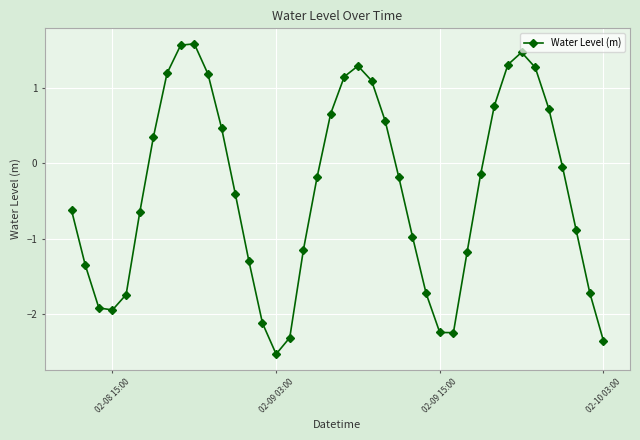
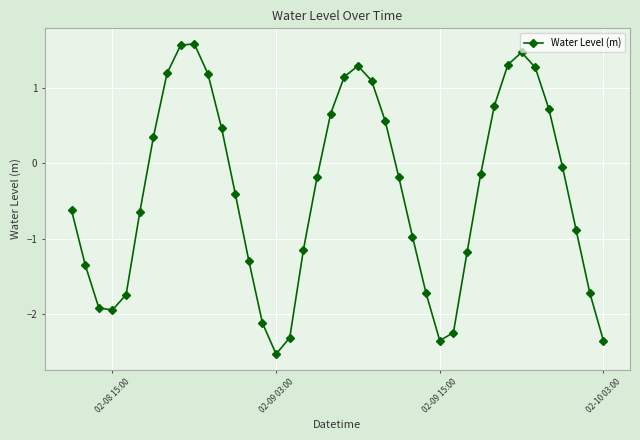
  {
    "02-08 15:00": -2.0,
    "02-09 03:00": -2.5,
-   "02-09 15:00": -2.3,
+   "02-09 15:00": -2.4,
    "02-10 03:00": -2.4
  }
